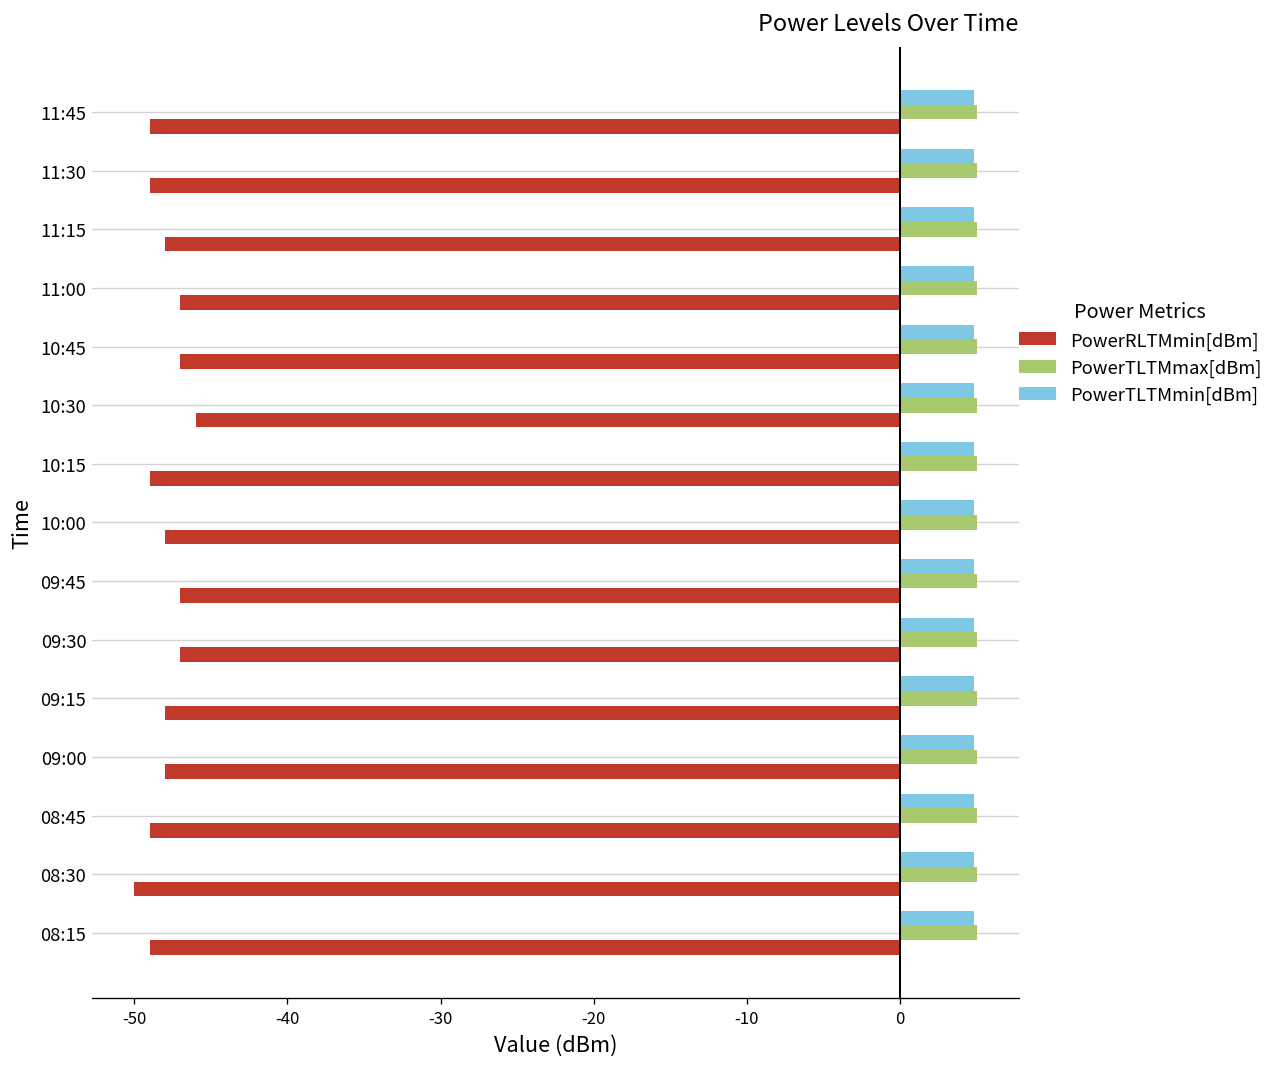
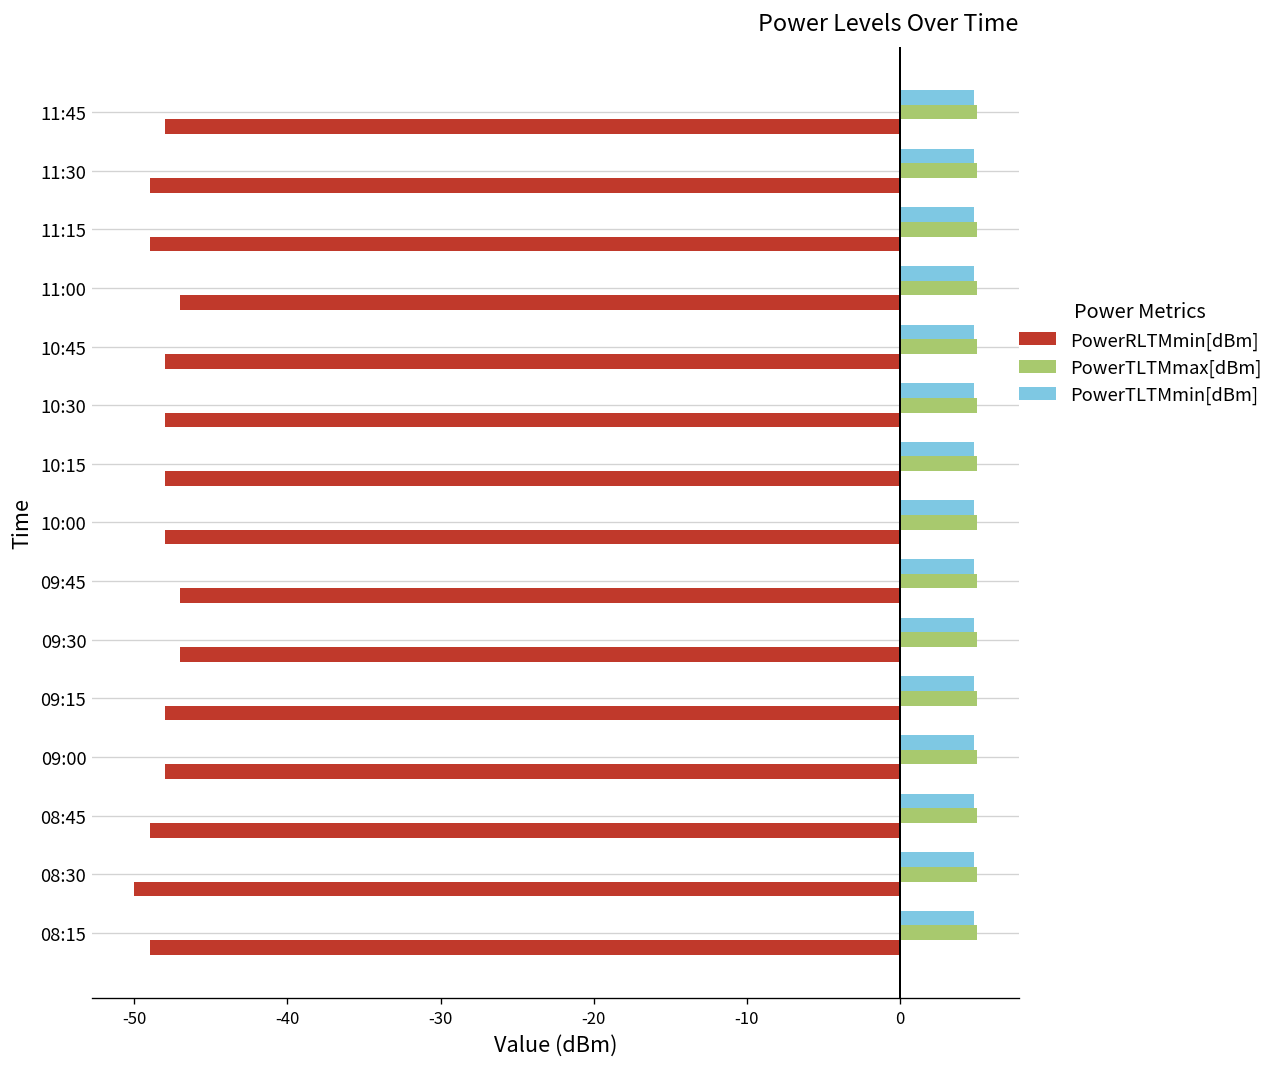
  {
    "PowerRLTMmin[dBm]": {
-     "11:45": -49,
+     "11:45": -48,
      "11:30": -49,
-     "11:15": -48,
+     "11:15": -49,
      "11:00": -47,
-     "10:45": -47,
-     "10:30": -46,
-     "10:15": -49,
+     "10:45": -48,
+     "10:30": -48,
+     "10:15": -48,
      "10:00": -48,
      "09:45": -47,
      "09:30": -47,
      "09:15": -48,
      "09:00": -48,
      "08:45": -49,
      "08:30": -50,
      "08:15": -49
    },
    "PowerTLTMmax[dBm]": {
      "11:45": 5,
      "11:30": 5,
      "11:15": 5,
      "11:00": 5,
      "10:45": 5,
      "10:30": 5,
      "10:15": 5,
      "10:00": 5,
      "09:45": 5,
      "09:30": 5,
      "09:15": 5,
      "09:00": 5,
      "08:45": 5,
      "08:30": 5,
      "08:15": 5
    },
    "PowerTLTMmin[dBm]": {
      "11:45": 4.8,
      "11:30": 4.8,
      "11:15": 4.8,
      "11:00": 4.8,
      "10:45": 4.8,
      "10:30": 4.8,
      "10:15": 4.8,
      "10:00": 4.8,
      "09:45": 4.8,
      "09:30": 4.8,
      "09:15": 4.8,
      "09:00": 4.8,
      "08:45": 4.8,
      "08:30": 4.8,
      "08:15": 4.8
    }
  }
